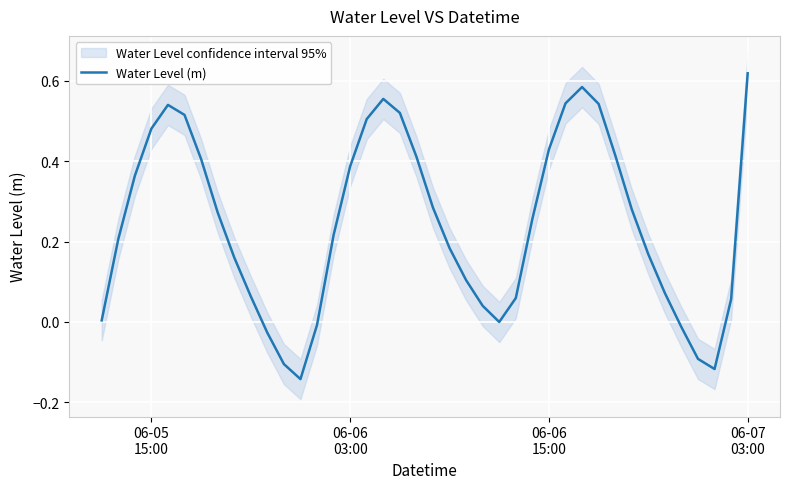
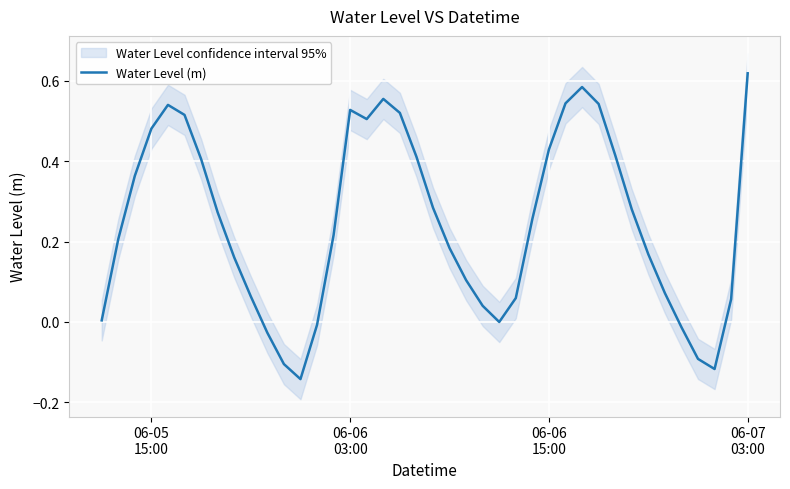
  {
    "Water Level (m)": {
      "06-05 15:00": 0.48,
-     "06-06 03:00": 0.39,
+     "06-06 03:00": 0.53,
      "06-06 15:00": 0.43,
      "06-07 03:00": 0.62
    }
  }
